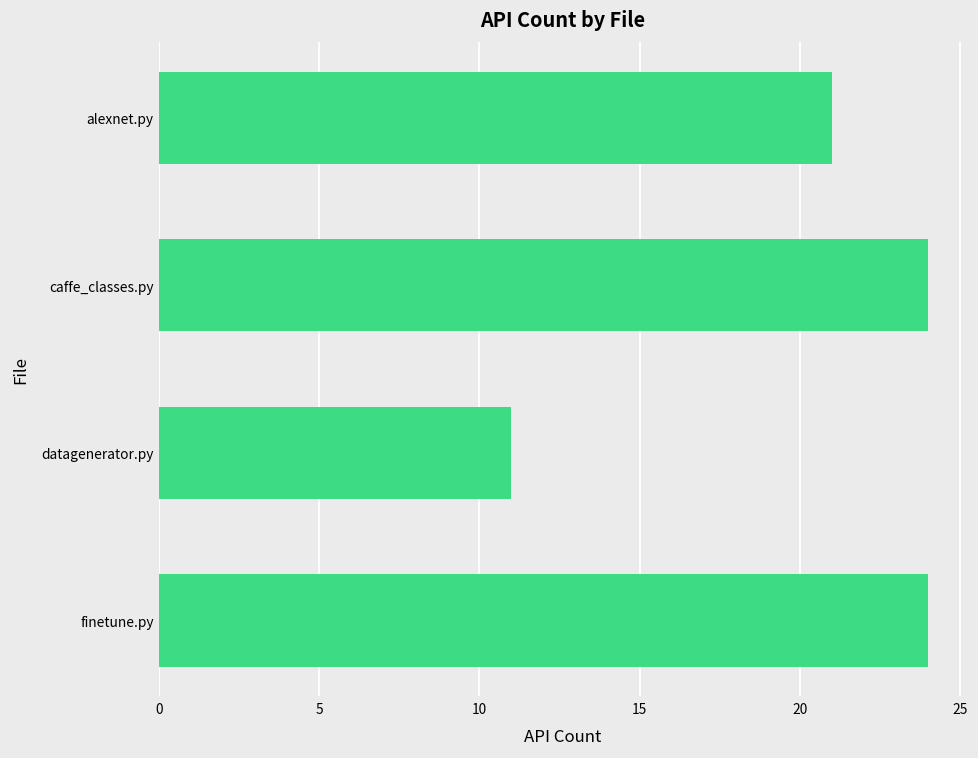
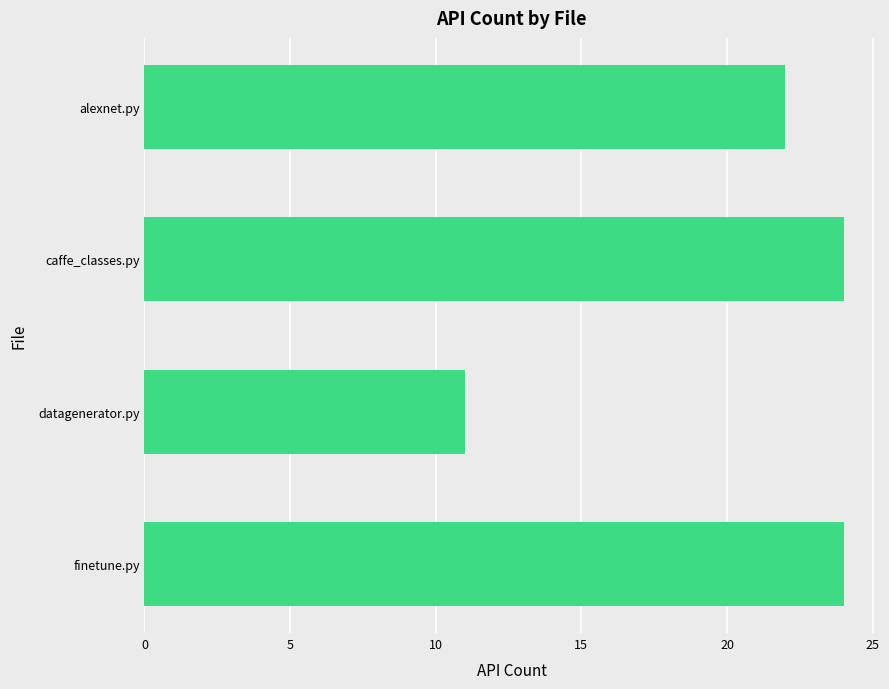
  {
-   "alexnet.py": 21,
+   "alexnet.py": 22,
    "caffe_classes.py": 24,
    "datagenerator.py": 11,
    "finetune.py": 24
  }
